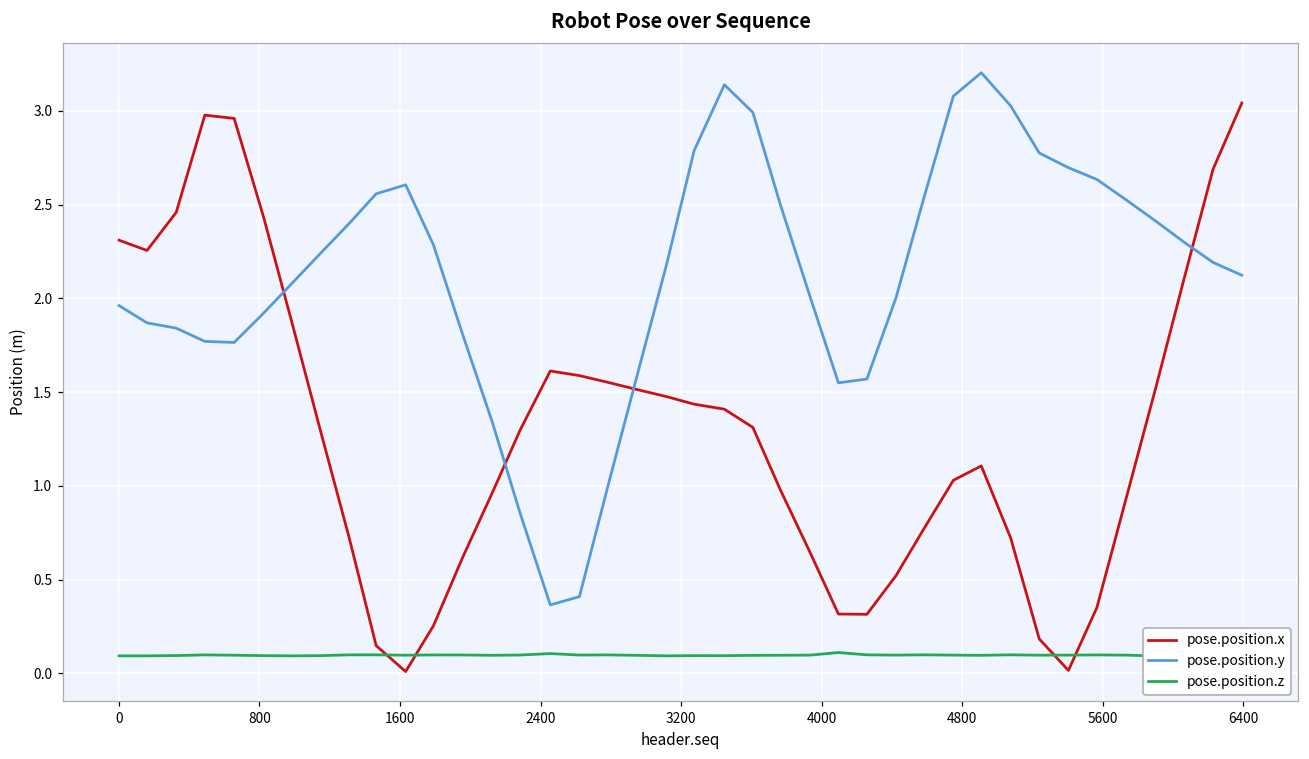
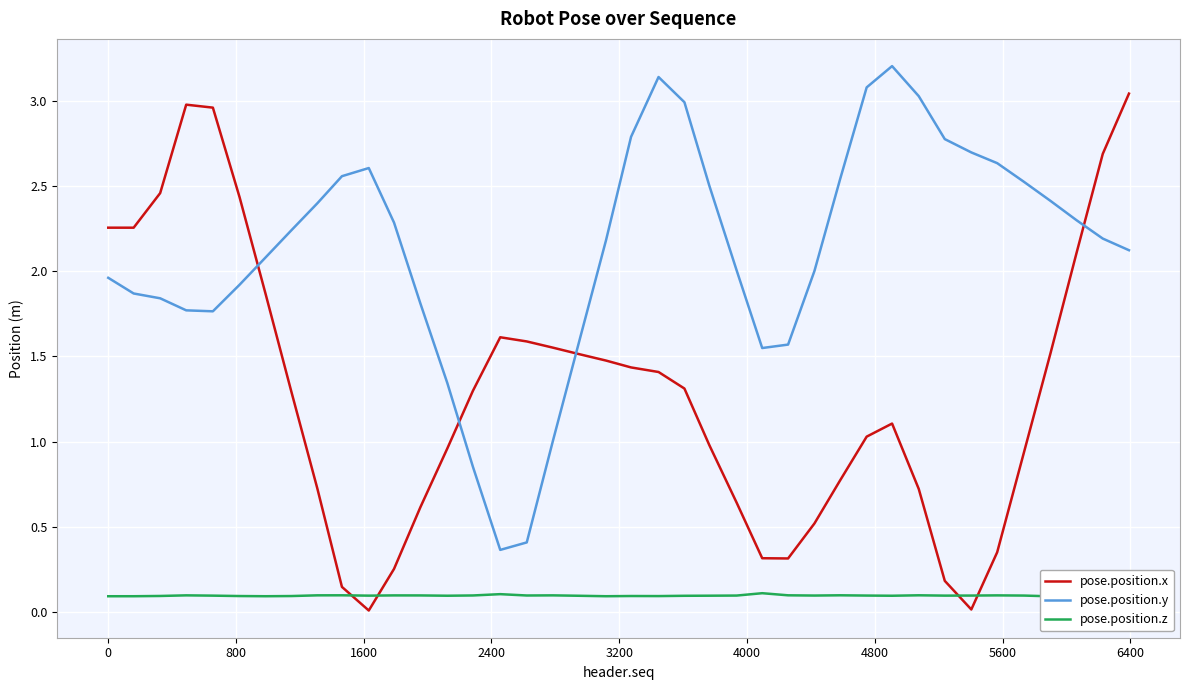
  {
    "pose.position.x": {
-     "0": 2.31
+     "0": 2.26
    },
    "pose.position.y": {
      "0": 1.96
    },
    "pose.position.z": {
      "0": 0.09
    }
  }
